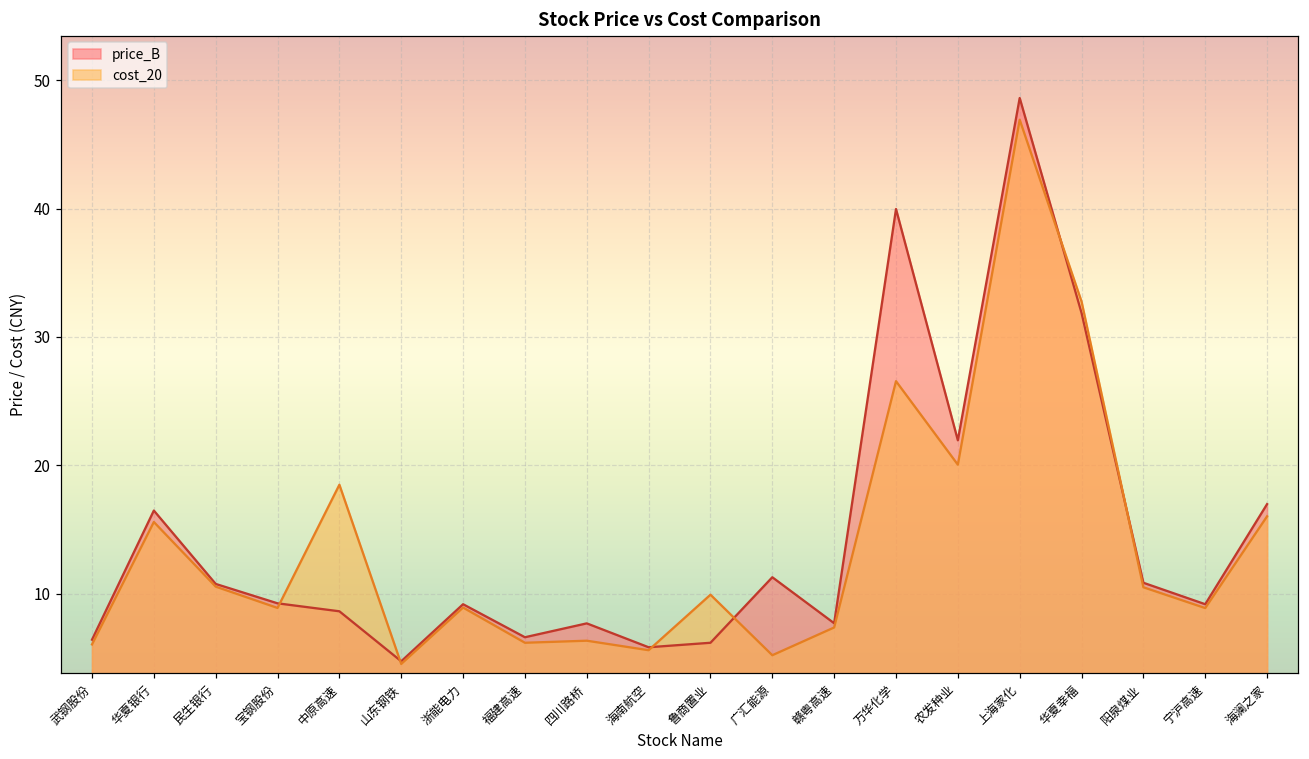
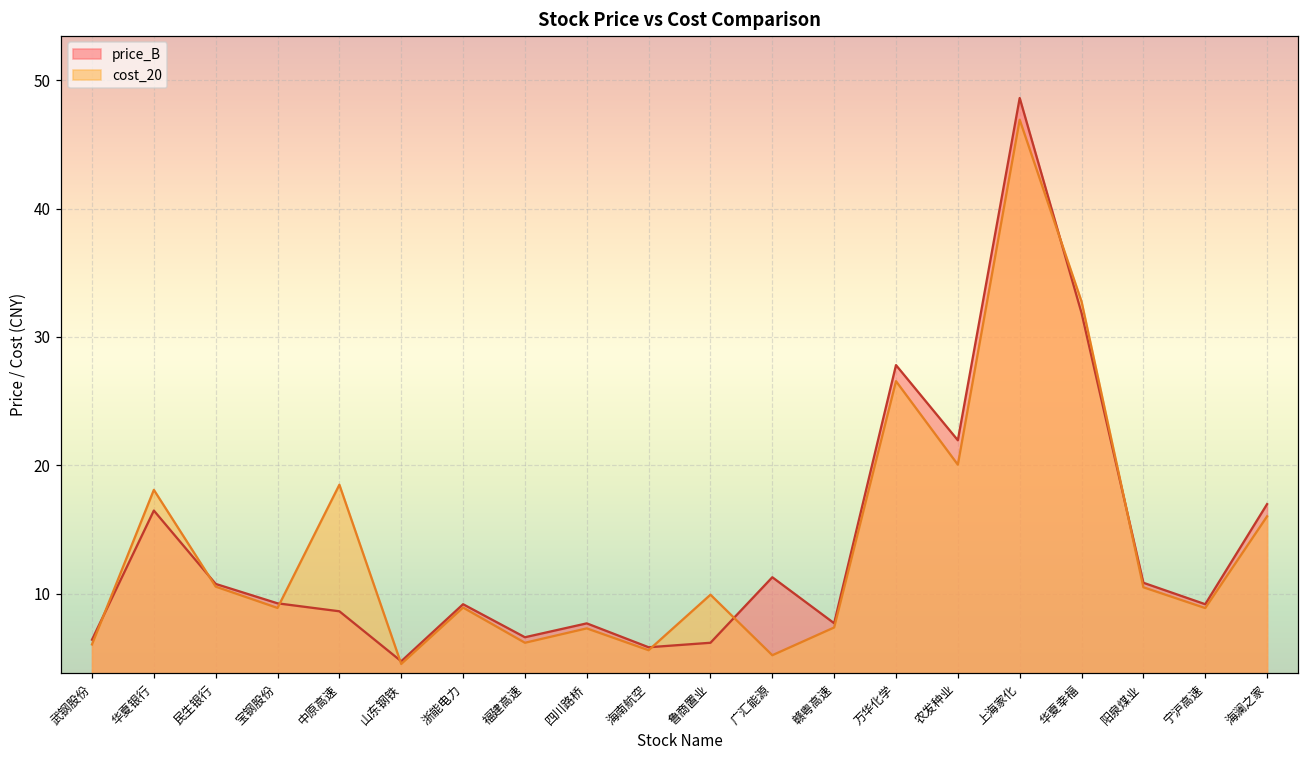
  {
    "price_B": {
      "武钢股份": 6.4,
      "华夏银行": 16.5,
      "宝钢股份": 9.3,
      "中原高速": 8.7,
      "浙能电力": 9.2,
      "福建高速": 6.6,
      "四川路桥": 7.7,
      "海南航空": 5.9,
      "鲁商置业": 6.2,
      "广汇能源": 11.3,
      "赣粤高速": 7.7,
-     "万华化学": 40.0,
+     "万华化学": 27.8,
      "农发种业": 22.0,
      "上海家化": 48.6,
      "华夏幸福": 31.9,
      "阳泉煤业": 10.9,
      "宁沪高速": 9.2,
      "海澜之家": 17.0
    },
    "cost_20": {
      "武钢股份": 6.1,
-     "华夏银行": 15.6,
+     "华夏银行": 18.1,
      "宝钢股份": 8.9,
      "中原高速": 18.5,
      "浙能电力": 8.9,
      "福建高速": 6.2,
-     "四川路桥": 6.4,
+     "四川路桥": 7.3,
      "海南航空": 5.6,
      "鲁商置业": 9.9,
      "广汇能源": 5.2,
      "赣粤高速": 7.4,
      "万华化学": 26.6,
      "农发种业": 20.1,
      "上海家化": 46.9,
      "华夏幸福": 32.8,
      "阳泉煤业": 10.5,
      "宁沪高速": 8.9,
      "海澜之家": 16.0
    }
  }
